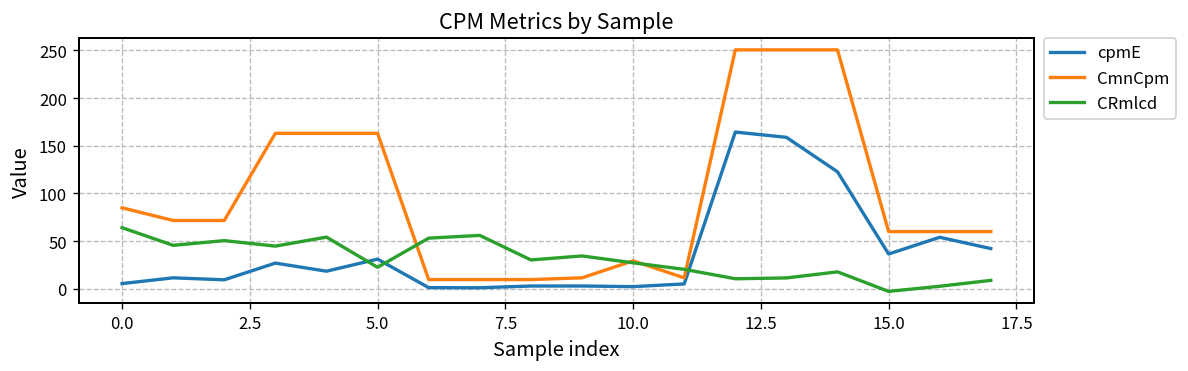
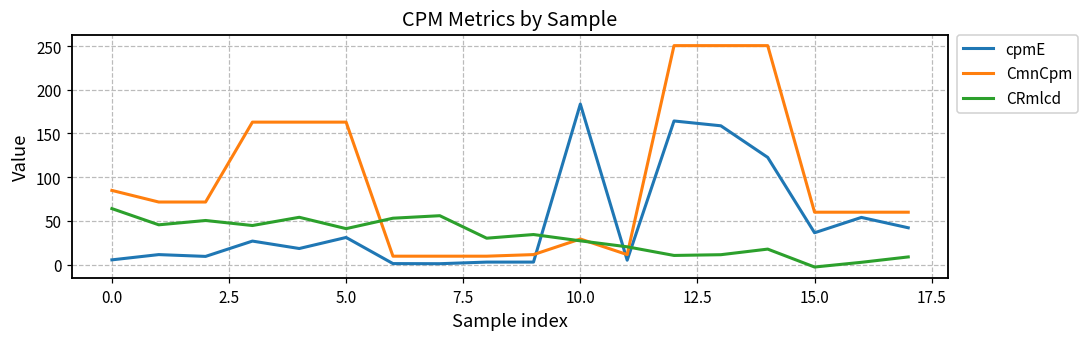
  {
    "cpmE": {
      "0.0": 10,
      "5.0": 30,
-     "10.0": 0,
+     "10.0": 180,
      "15.0": 40
    },
    "CmnCpm": {
      "0.0": 80,
      "5.0": 160,
      "15.0": 60
    },
    "CRmlcd": {
      "0.0": 60,
-     "5.0": 20,
+     "5.0": 40,
      "15.0": 0
    }
  }
